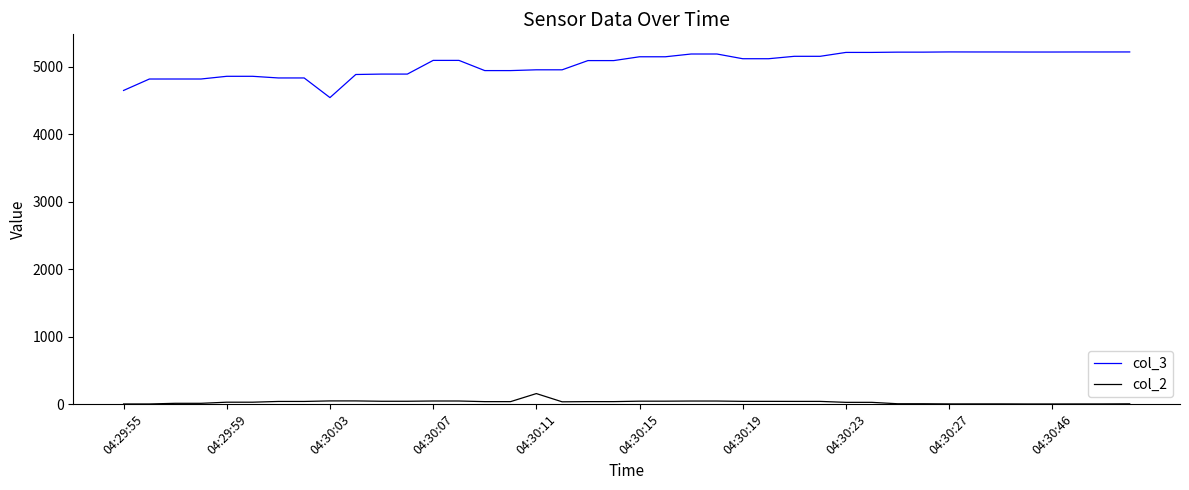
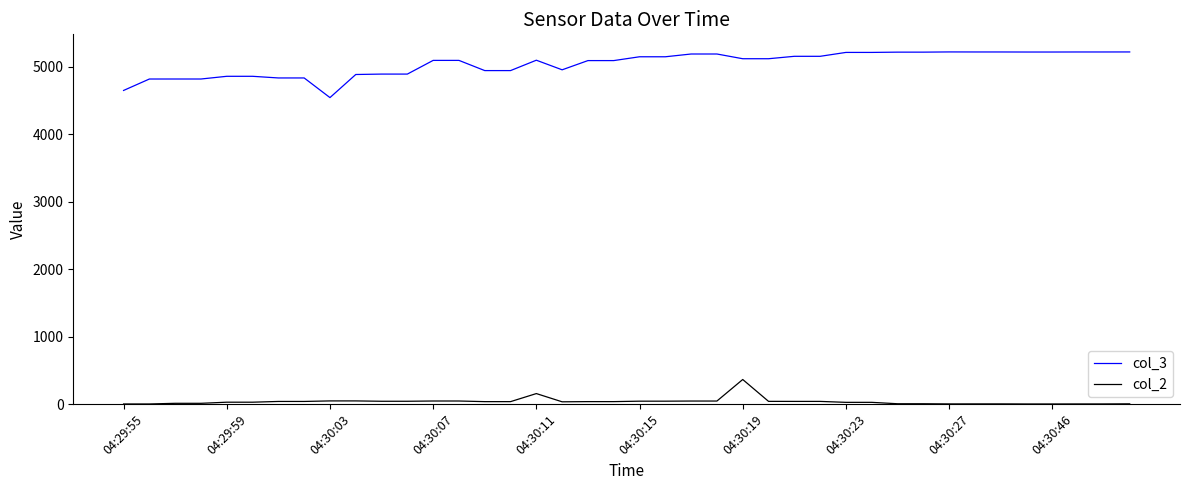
  {
    "col_3": {
      "04:29:55": 4700,
      "04:29:59": 4900,
      "04:30:03": 4500,
      "04:30:07": 5100,
-     "04:30:11": 5000,
+     "04:30:11": 5100,
      "04:30:15": 5200,
      "04:30:19": 5100,
      "04:30:23": 5200,
      "04:30:27": 5200,
      "04:30:46": 5200
    },
    "col_2": {
      "04:29:55": 0,
      "04:29:59": 0,
      "04:30:03": 0,
      "04:30:07": 0,
      "04:30:11": 200,
      "04:30:15": 0,
-     "04:30:19": 0,
+     "04:30:19": 400,
      "04:30:23": 0,
      "04:30:27": 0,
      "04:30:46": 0
    }
  }
